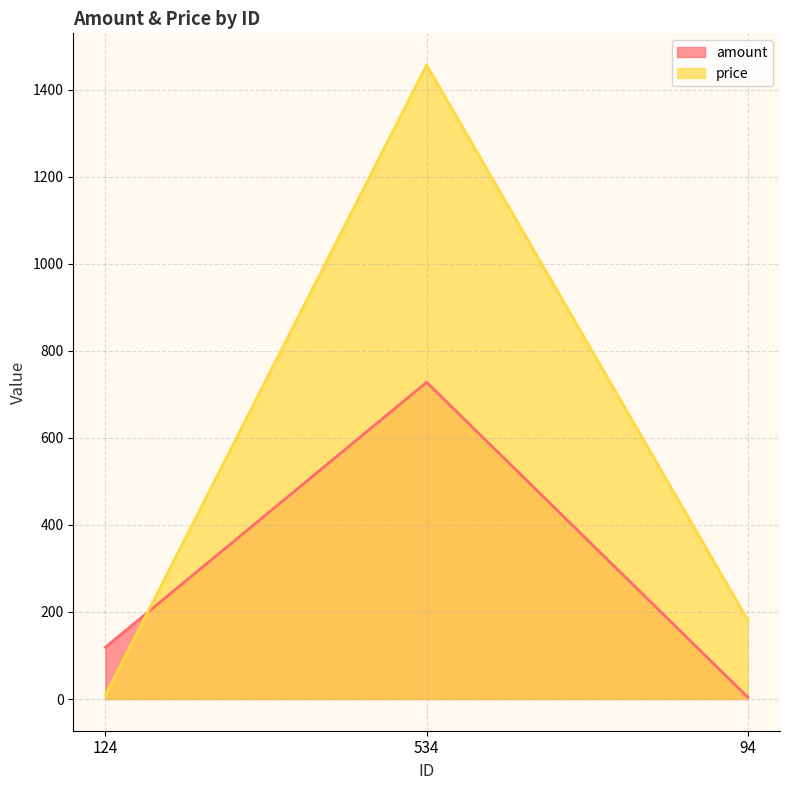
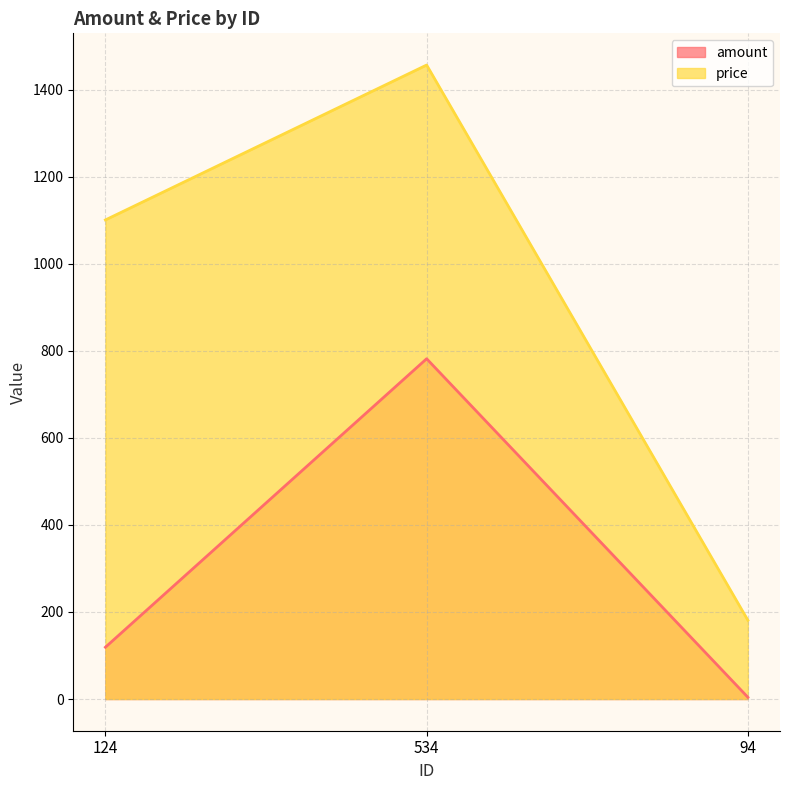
  {
    "amount": {
      "124": 120,
-     "534": 730,
+     "534": 780,
      "94": 0
    },
    "price": {
-     "124": 10,
+     "124": 1100,
      "534": 1460,
      "94": 180
    }
  }
